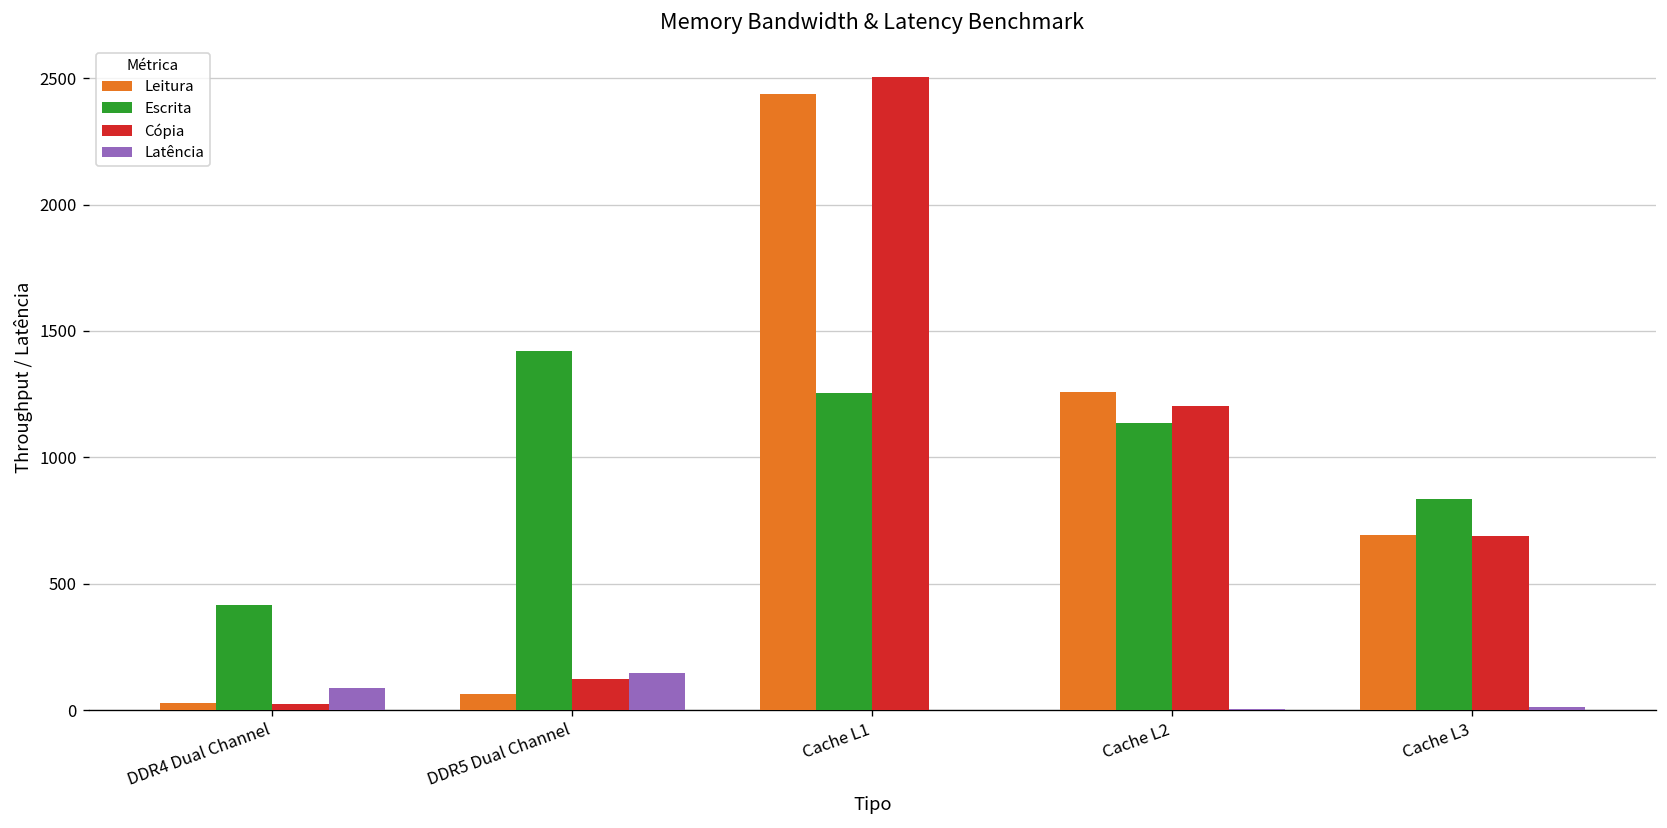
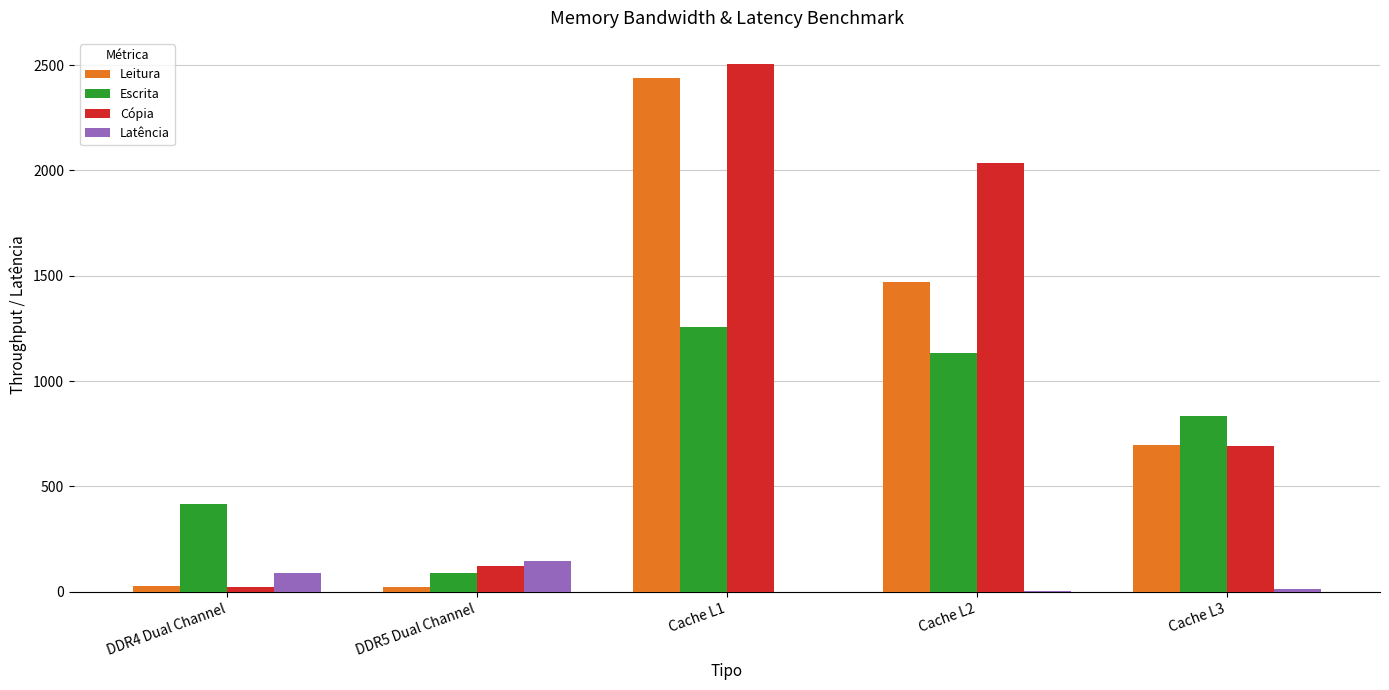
  {
    "Leitura": {
      "DDR4 Dual Channel": 30,
-     "DDR5 Dual Channel": 70,
+     "DDR5 Dual Channel": 20,
      "Cache L1": 2440,
-     "Cache L2": 1260,
+     "Cache L2": 1470,
      "Cache L3": 690
    },
    "Escrita": {
      "DDR4 Dual Channel": 410,
-     "DDR5 Dual Channel": 1420,
+     "DDR5 Dual Channel": 90,
      "Cache L1": 1260,
      "Cache L2": 1140,
      "Cache L3": 840
    },
    "Cópia": {
      "DDR4 Dual Channel": 30,
      "DDR5 Dual Channel": 120,
      "Cache L1": 2500,
-     "Cache L2": 1200,
+     "Cache L2": 2030,
      "Cache L3": 690
    },
    "Latência": {
      "DDR4 Dual Channel": 90,
      "DDR5 Dual Channel": 150,
      "Cache L3": 10
    }
  }
